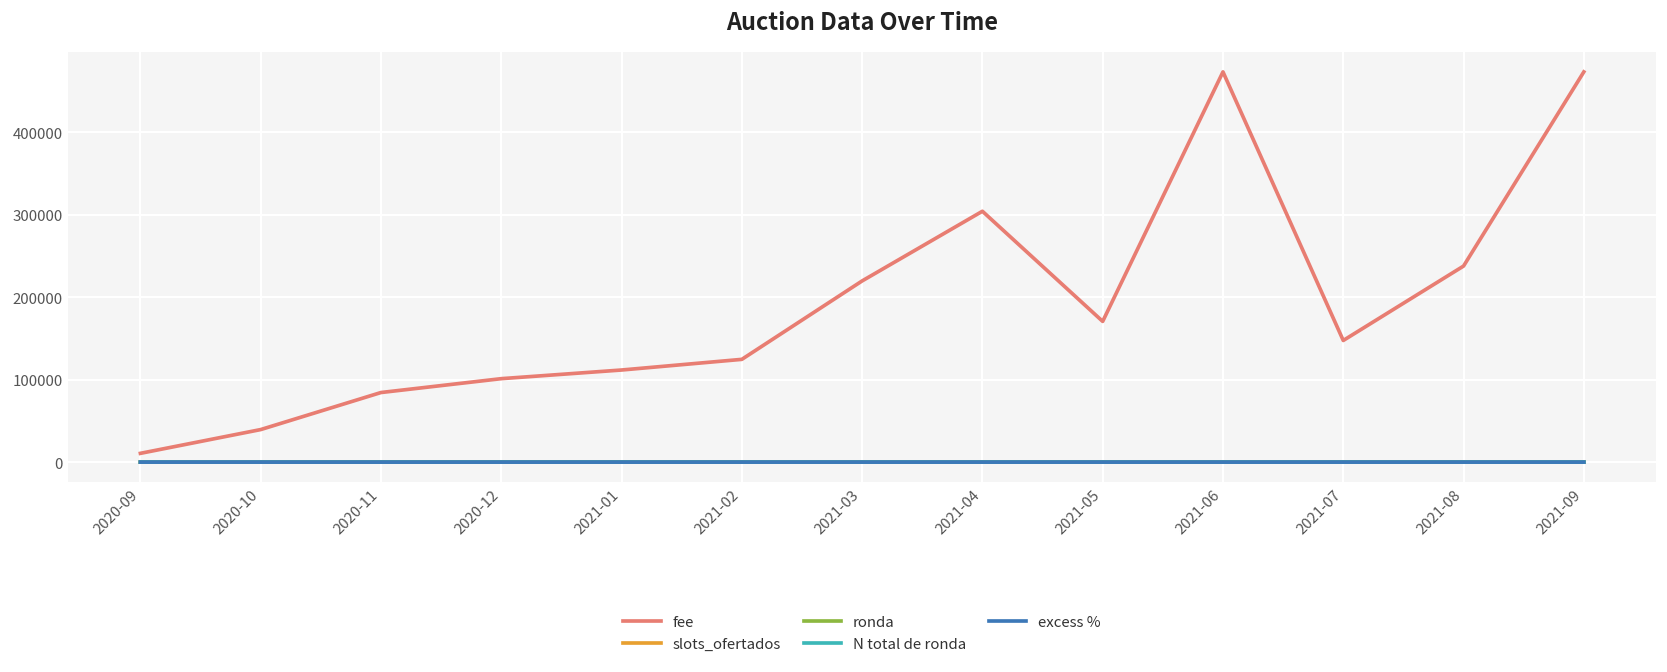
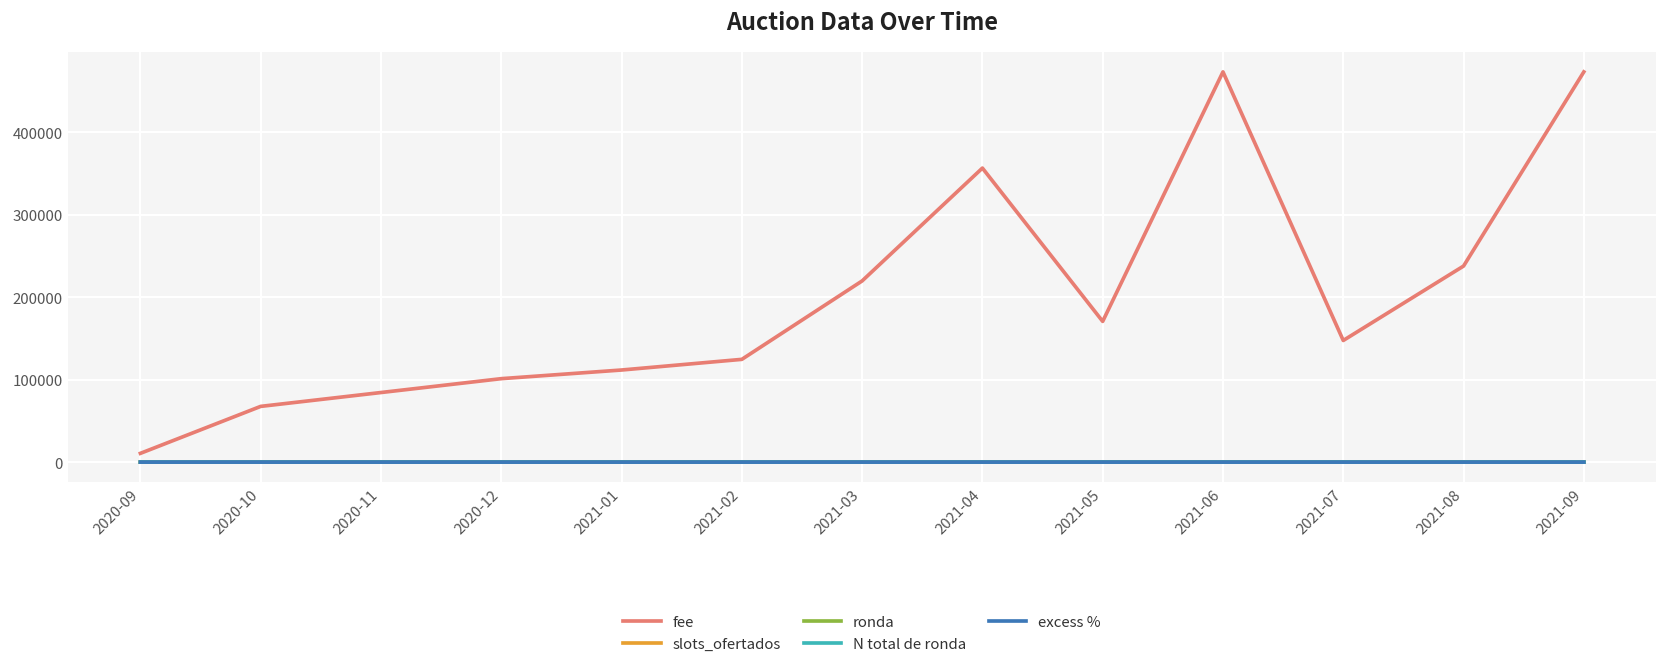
  {
    "fee": {
      "2020-09": 10000,
-     "2020-10": 40000,
+     "2020-10": 70000,
      "2020-11": 80000,
      "2020-12": 100000,
      "2021-01": 110000,
      "2021-02": 120000,
      "2021-03": 220000,
-     "2021-04": 300000,
+     "2021-04": 360000,
      "2021-05": 170000,
      "2021-06": 470000,
      "2021-07": 150000,
      "2021-08": 240000,
      "2021-09": 470000
    },
    "excess %": {
      "2020-09": 0,
      "2020-10": 0,
      "2020-11": 0,
      "2020-12": 0,
      "2021-01": 0,
      "2021-02": 0,
      "2021-03": 0,
      "2021-04": 0,
      "2021-05": 0,
      "2021-06": 0,
      "2021-07": 0,
      "2021-08": 0,
      "2021-09": 0
    }
  }
